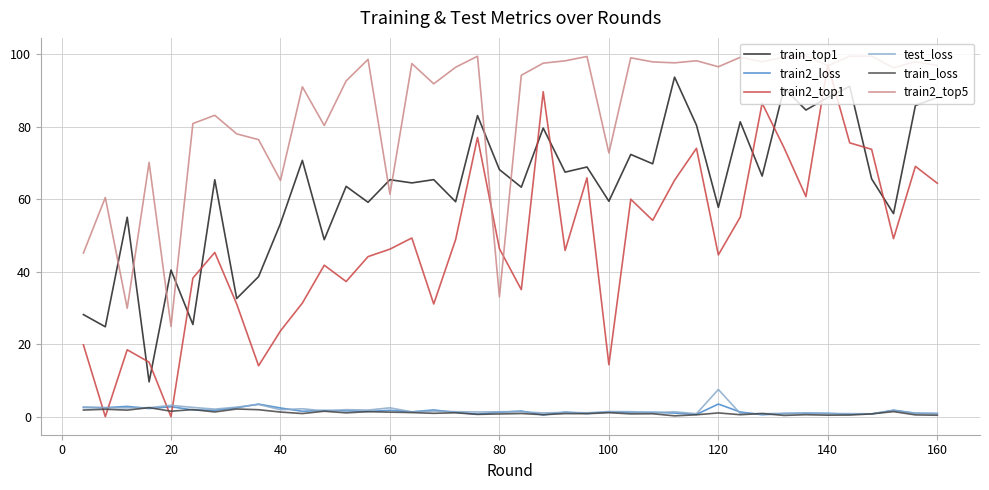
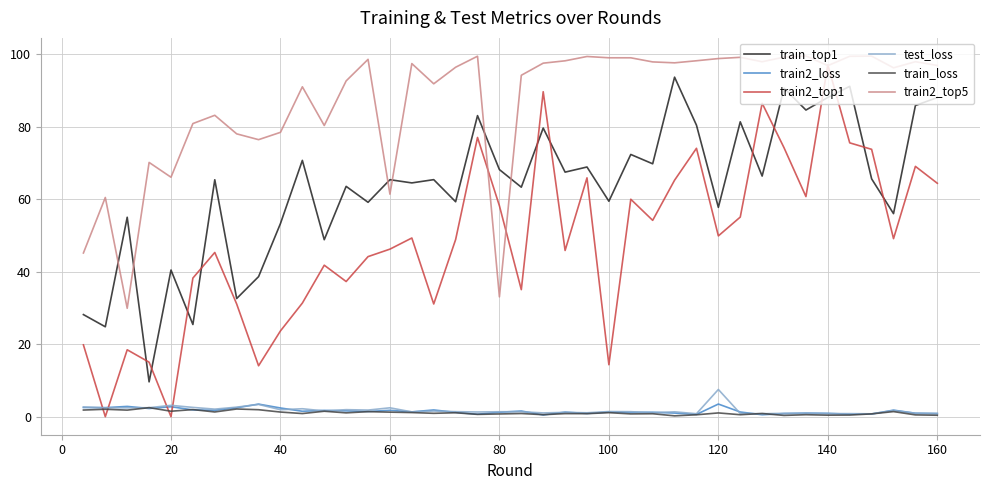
  {
    "train2_loss": {
      "120": 3
    },
    "train2_top1": {
      "20": 0,
      "40": 24,
      "60": 46,
-     "80": 46,
+     "80": 58,
      "100": 14,
-     "120": 45,
+     "120": 50,
      "160": 64
    },
    "test_loss": {
      "120": 8
    },
    "train2_top5": {
-     "20": 25,
-     "40": 65,
+     "20": 66,
+     "40": 78,
      "60": 61,
      "80": 33,
-     "100": 73,
-     "120": 97
+     "100": 99,
+     "120": 99
    }
  }
